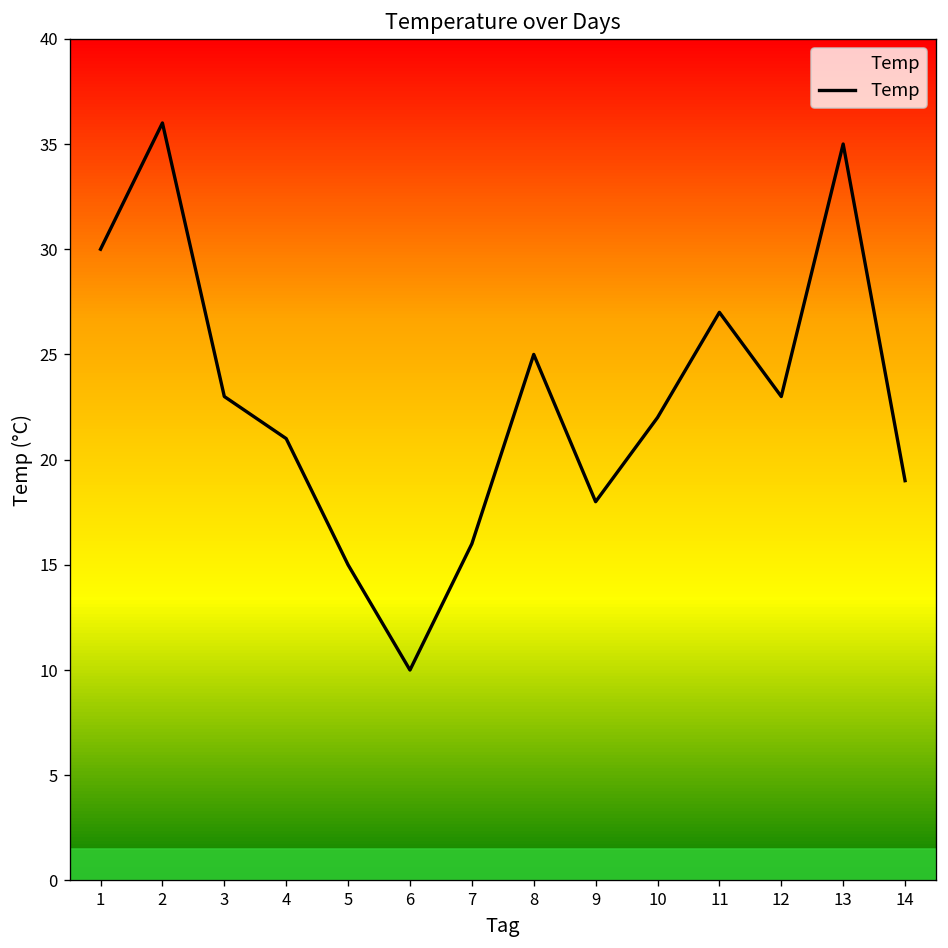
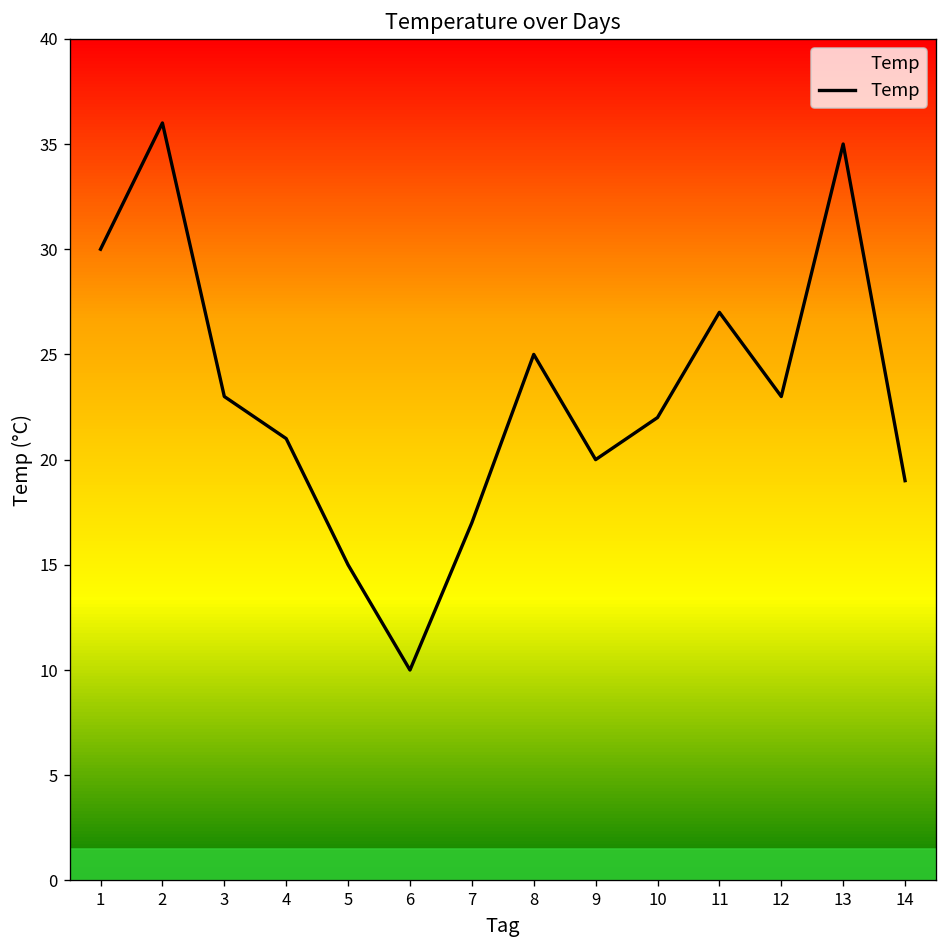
  {
    "1": 30,
    "2": 36,
    "3": 23,
    "4": 21,
    "5": 15,
    "6": 10,
-   "7": 16,
+   "7": 17,
    "8": 25,
-   "9": 18,
+   "9": 20,
    "10": 22,
    "11": 27,
    "12": 23,
    "13": 35,
    "14": 19
  }
